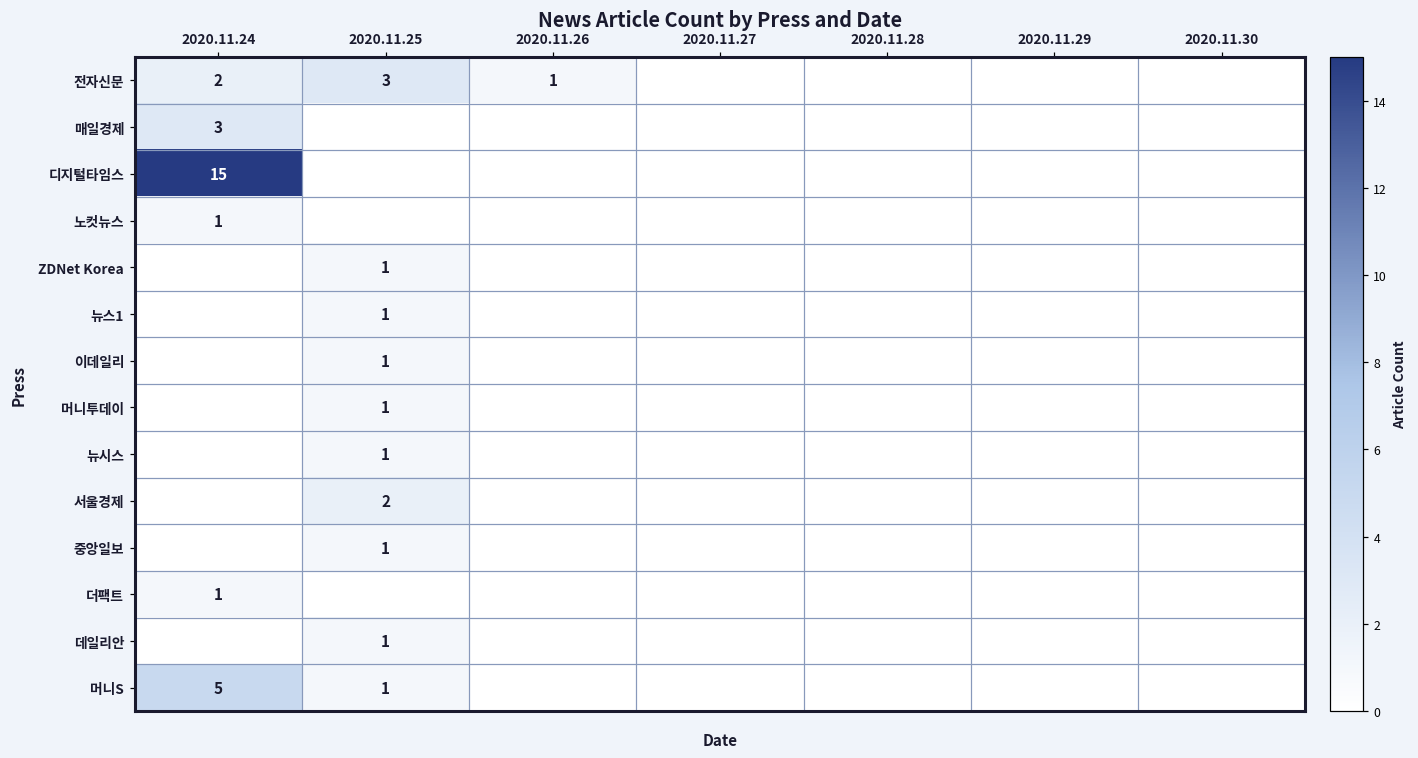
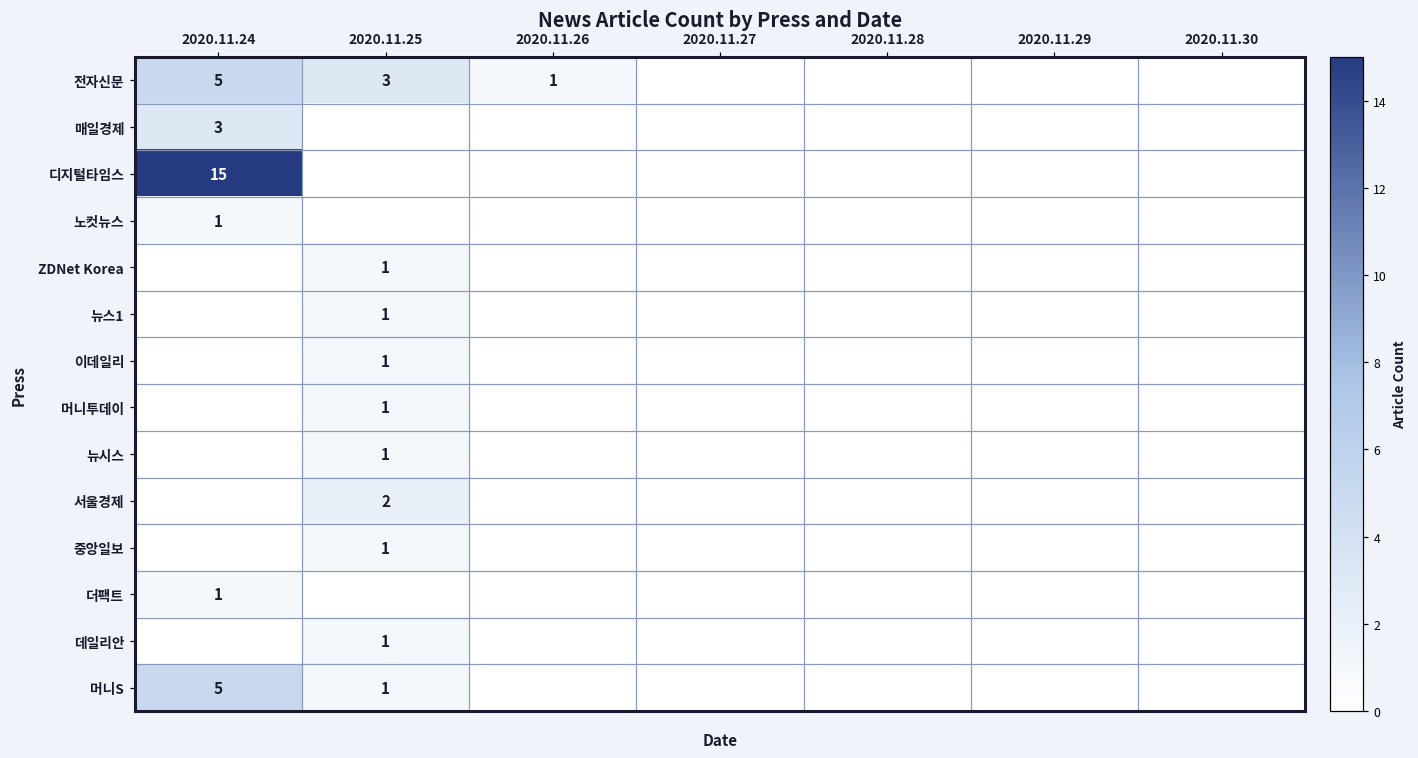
  {
    "전자신문": {
-     "2020.11.24": 2,
+     "2020.11.24": 5,
      "2020.11.25": 3,
      "2020.11.26": 1
    },
    "매일경제": {
      "2020.11.24": 3
    },
    "디지털타임스": {
      "2020.11.24": 15
    },
    "노컷뉴스": {
      "2020.11.24": 1
    },
    "ZDNet Korea": {
      "2020.11.25": 1
    },
    "뉴스1": {
      "2020.11.25": 1
    },
    "이데일리": {
      "2020.11.25": 1
    },
    "머니투데이": {
      "2020.11.25": 1
    },
    "뉴시스": {
      "2020.11.25": 1
    },
    "서울경제": {
      "2020.11.25": 2
    },
    "중앙일보": {
      "2020.11.25": 1
    },
    "더팩트": {
      "2020.11.24": 1
    },
    "데일리안": {
      "2020.11.25": 1
    },
    "머니S": {
      "2020.11.24": 5,
      "2020.11.25": 1
    }
  }
